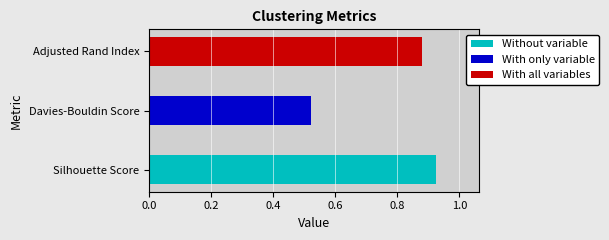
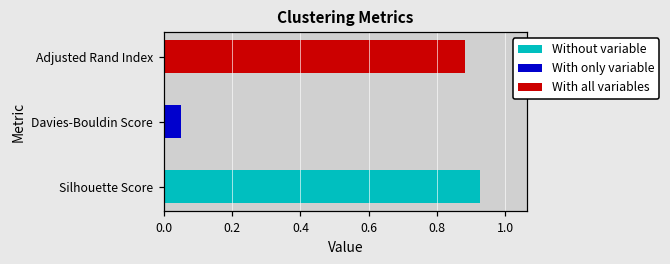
  {
    "Adjusted Rand Index": 0.88,
-   "Davies-Bouldin Score": 0.52,
+   "Davies-Bouldin Score": 0.05,
    "Silhouette Score": 0.93
  }
